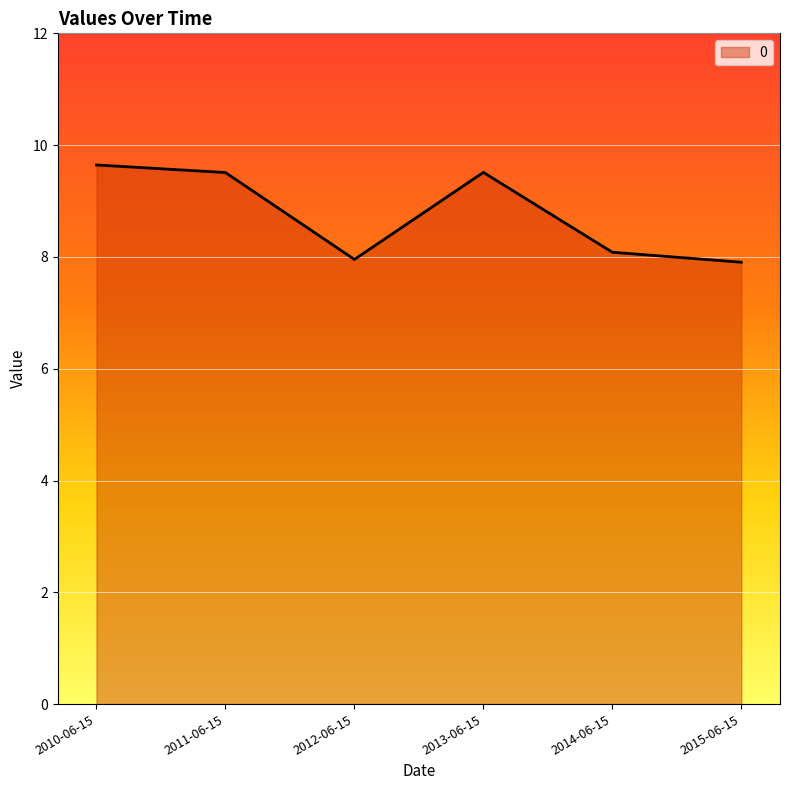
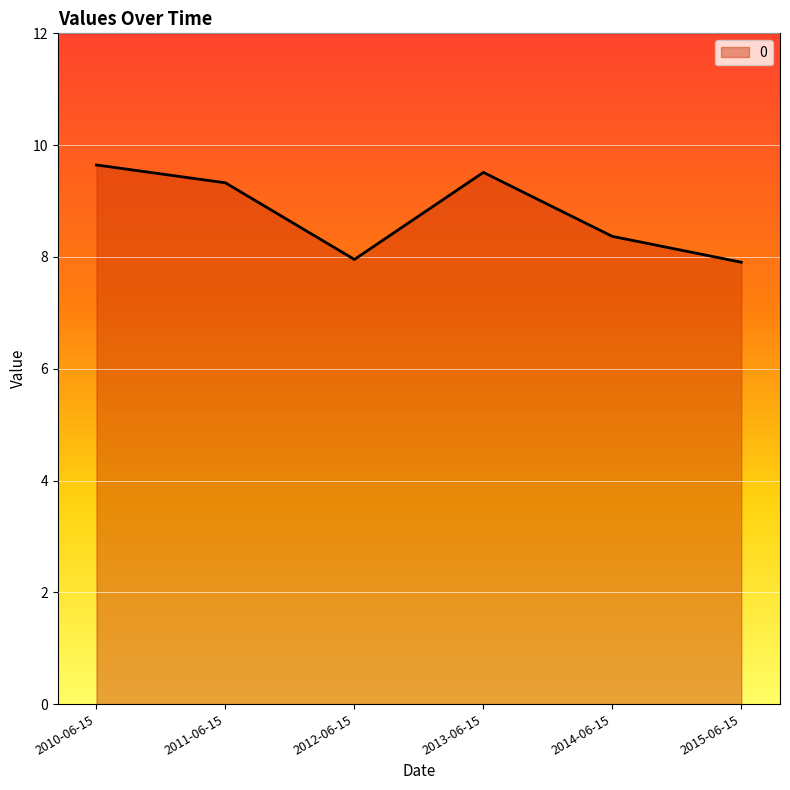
  {
    "2010-06-15": 9.6,
-   "2011-06-15": 9.5,
+   "2011-06-15": 9.3,
    "2012-06-15": 8.0,
    "2013-06-15": 9.5,
-   "2014-06-15": 8.1,
+   "2014-06-15": 8.4,
    "2015-06-15": 7.9
  }
